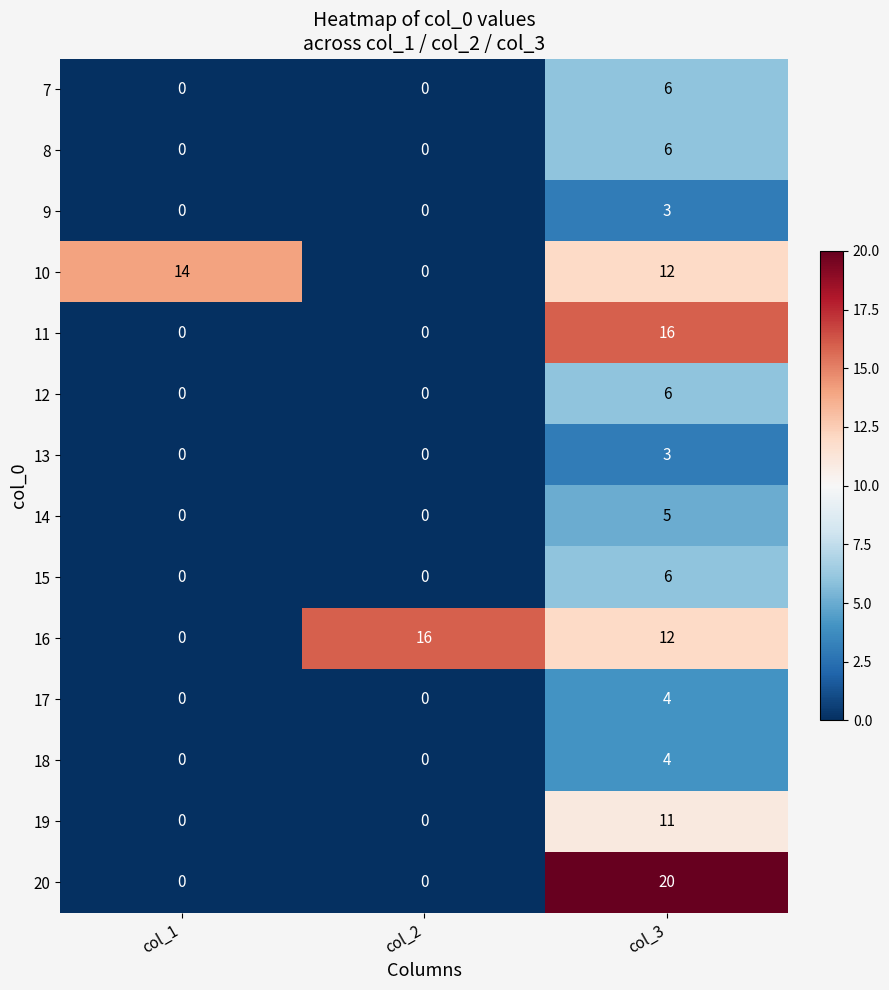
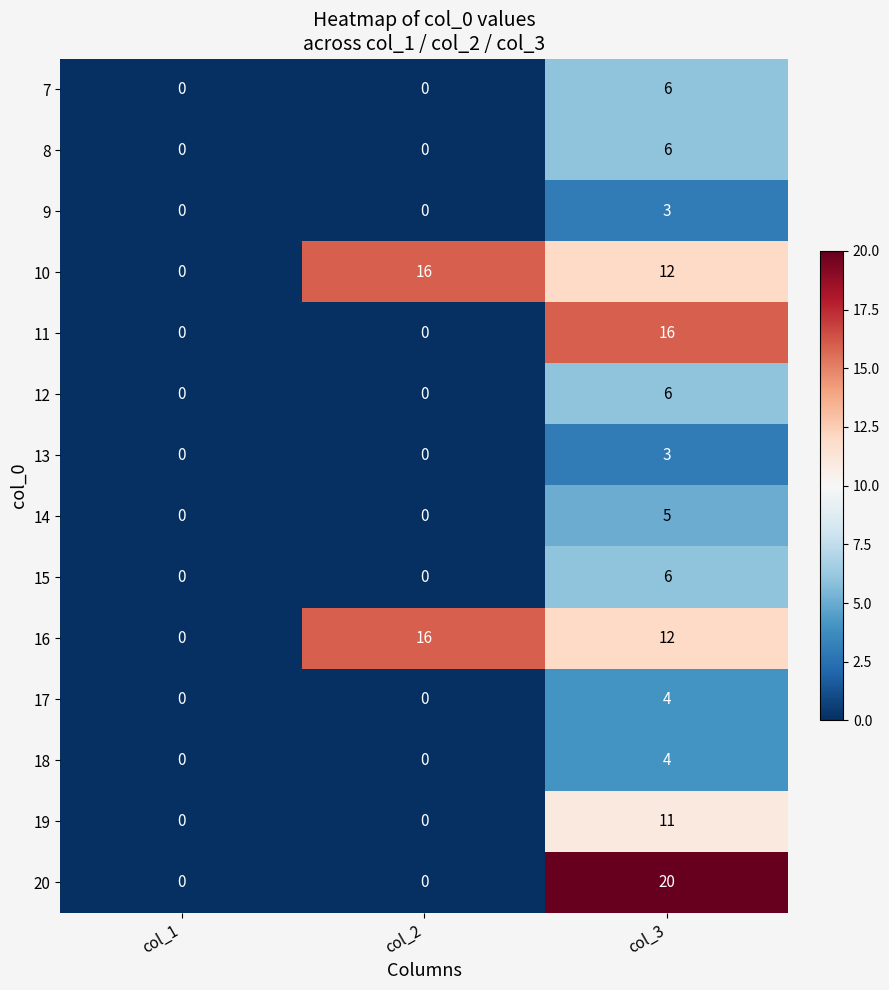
  {
    "7": {
      "col_1": 0,
      "col_2": 0,
      "col_3": 6
    },
    "8": {
      "col_1": 0,
      "col_2": 0,
      "col_3": 6
    },
    "9": {
      "col_1": 0,
      "col_2": 0,
      "col_3": 3
    },
    "10": {
-     "col_1": 14,
-     "col_2": 0,
+     "col_1": 0,
+     "col_2": 16,
      "col_3": 12
    },
    "11": {
      "col_1": 0,
      "col_2": 0,
      "col_3": 16
    },
    "12": {
      "col_1": 0,
      "col_2": 0,
      "col_3": 6
    },
    "13": {
      "col_1": 0,
      "col_2": 0,
      "col_3": 3
    },
    "14": {
      "col_1": 0,
      "col_2": 0,
      "col_3": 5
    },
    "15": {
      "col_1": 0,
      "col_2": 0,
      "col_3": 6
    },
    "16": {
      "col_1": 0,
      "col_2": 16,
      "col_3": 12
    },
    "17": {
      "col_1": 0,
      "col_2": 0,
      "col_3": 4
    },
    "18": {
      "col_1": 0,
      "col_2": 0,
      "col_3": 4
    },
    "19": {
      "col_1": 0,
      "col_2": 0,
      "col_3": 11
    },
    "20": {
      "col_1": 0,
      "col_2": 0,
      "col_3": 20
    }
  }
